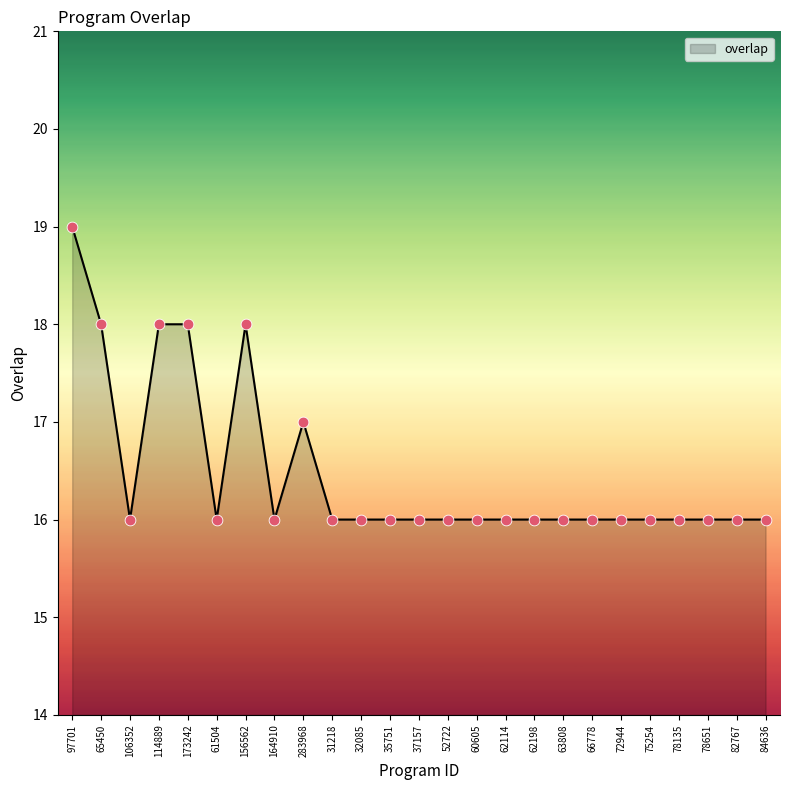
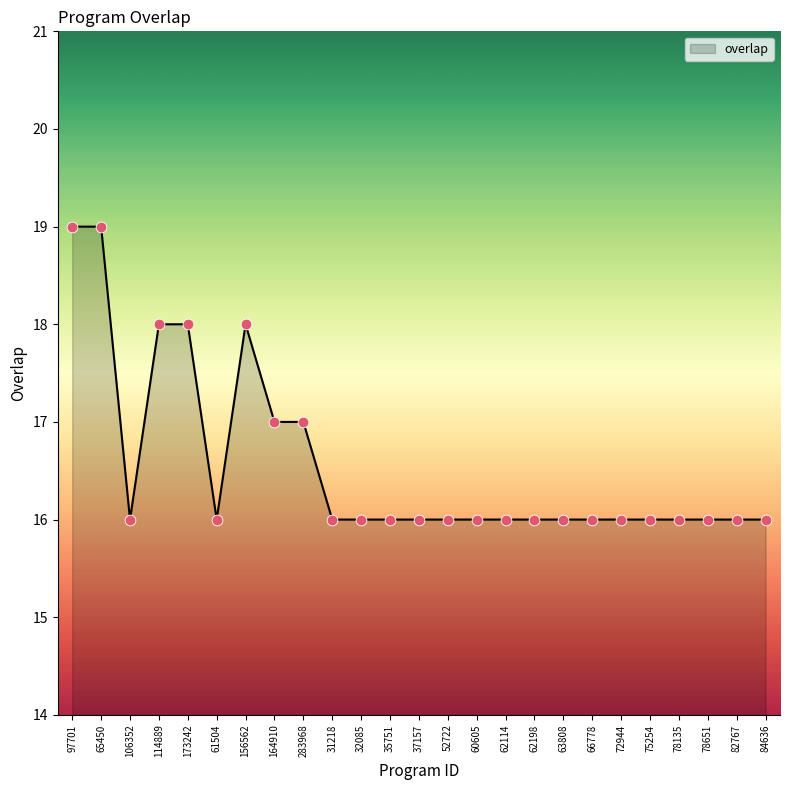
  {
    "97701": 19,
-   "65450": 18,
+   "65450": 19,
    "106352": 16,
    "114889": 18,
    "173242": 18,
    "61504": 16,
    "156562": 18,
-   "164910": 16,
+   "164910": 17,
    "283968": 17,
    "31218": 16,
    "32085": 16,
    "35751": 16,
    "37157": 16,
    "52722": 16,
    "60605": 16,
    "62114": 16,
    "62198": 16,
    "63808": 16,
    "66778": 16,
    "72944": 16,
    "75254": 16,
    "78135": 16,
    "78651": 16,
    "82767": 16,
    "84636": 16
  }
